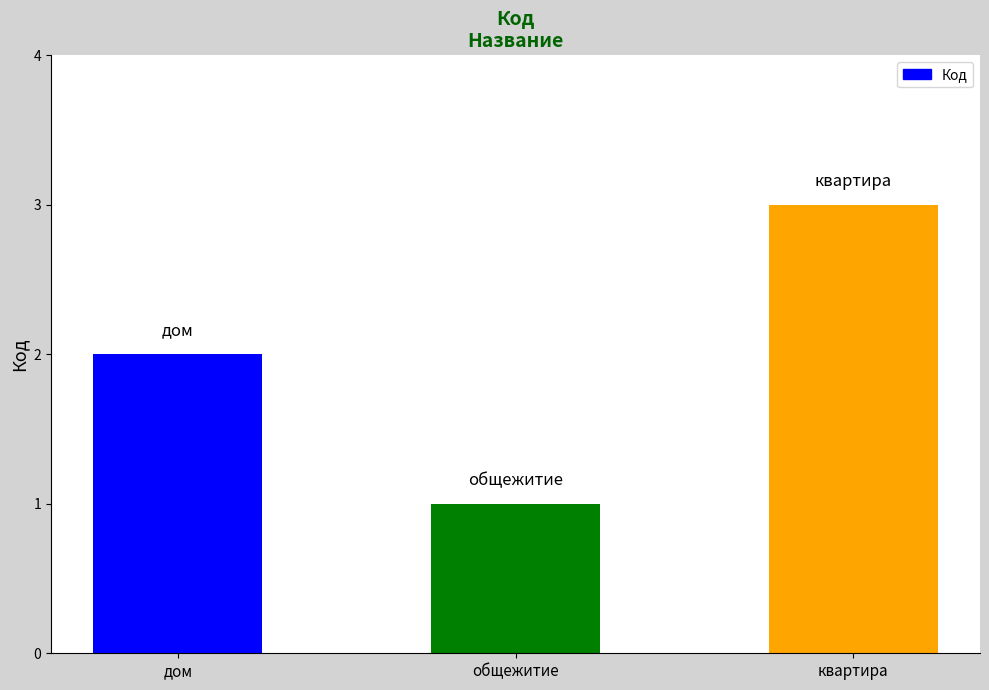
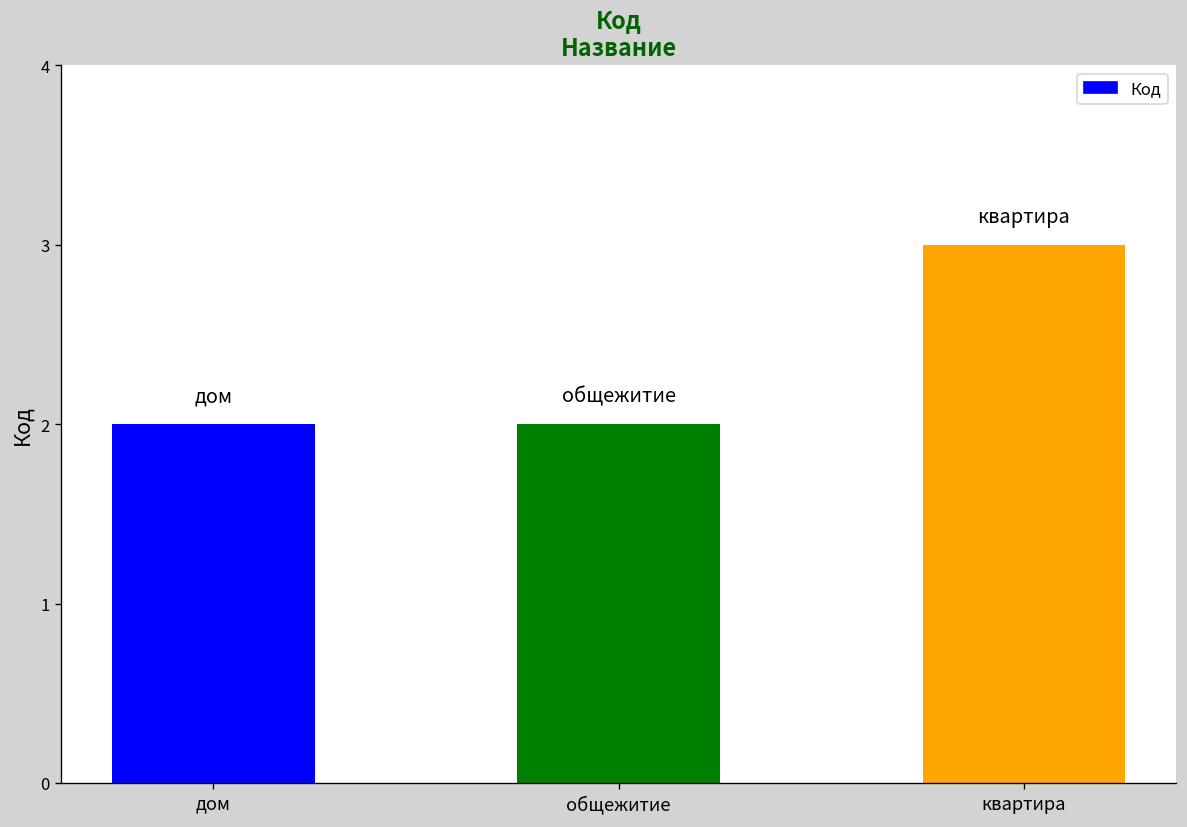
  {
    "дом": 2,
-   "общежитие": 1,
+   "общежитие": 2,
    "квартира": 3
  }
